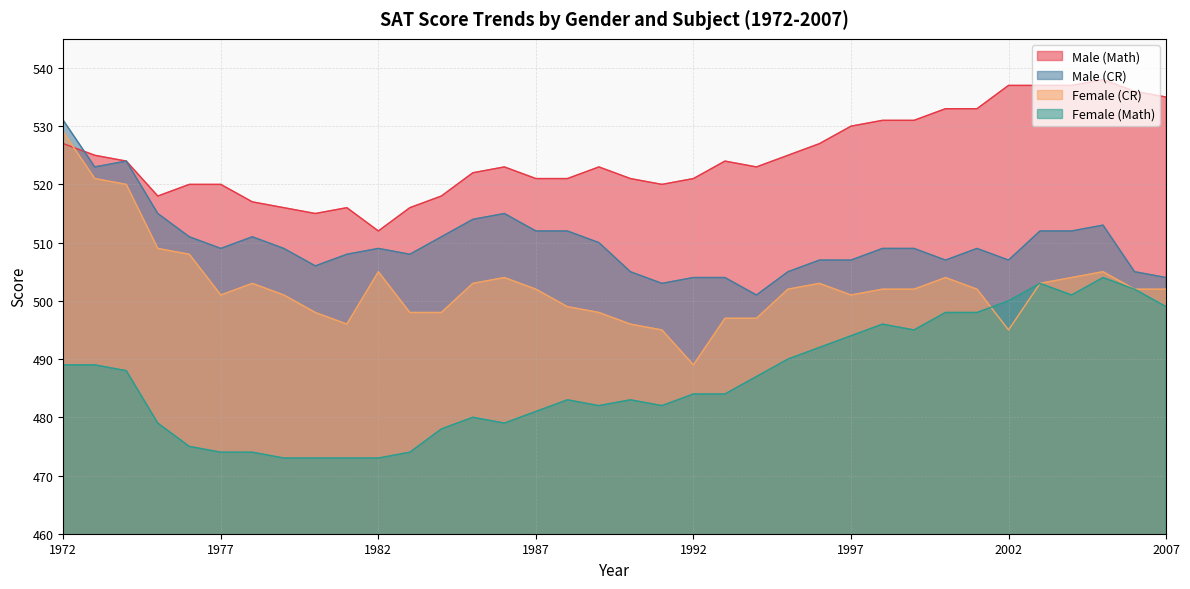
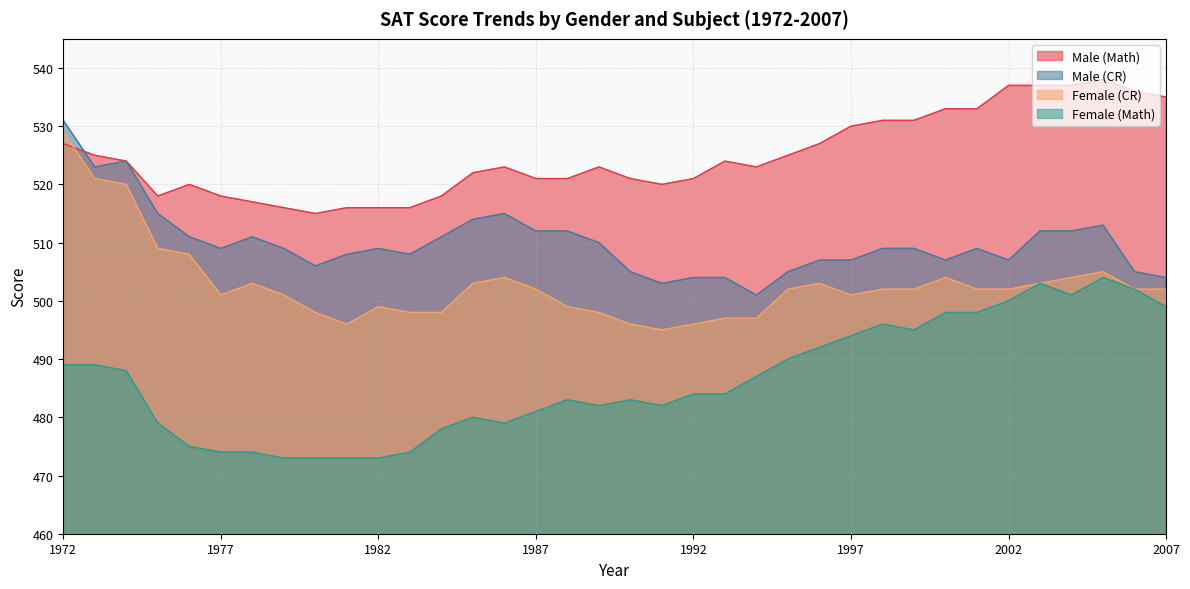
  {
    "Male (Math)": {
      "1972": 527,
-     "1977": 520,
-     "1982": 512,
+     "1977": 518,
+     "1982": 516,
      "1987": 521,
      "1992": 521,
      "1997": 530,
      "2002": 537,
      "2007": 535
    },
    "Female (CR)": {
      "1972": 529,
      "1977": 501,
-     "1982": 505,
+     "1982": 499,
      "1987": 502,
-     "1992": 489,
+     "1992": 496,
      "1997": 501,
-     "2002": 495,
+     "2002": 502,
      "2007": 502
    }
  }
